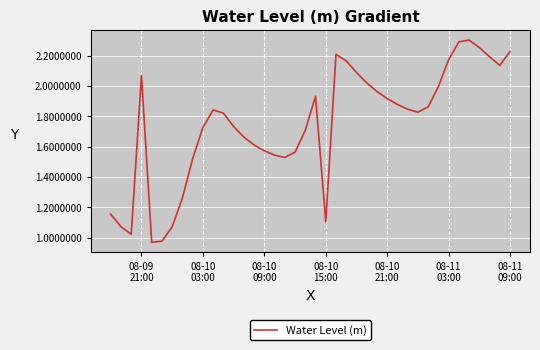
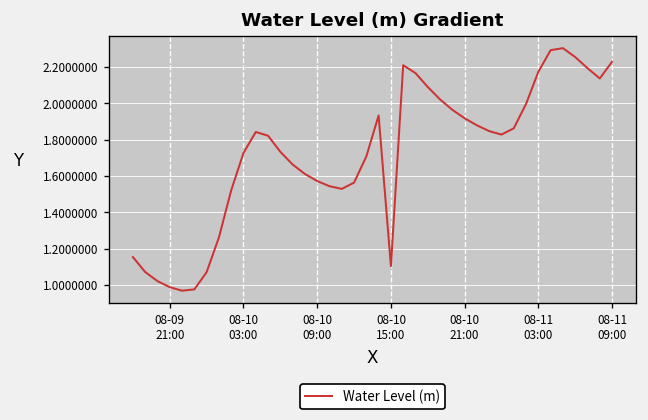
  {
-   "08-09 21:00": 2.07,
+   "08-09 21:00": 0.99,
    "08-10 03:00": 1.73,
    "08-10 09:00": 1.57,
    "08-10 15:00": 1.10,
    "08-10 21:00": 1.92,
    "08-11 03:00": 2.17,
    "08-11 09:00": 2.23
  }
